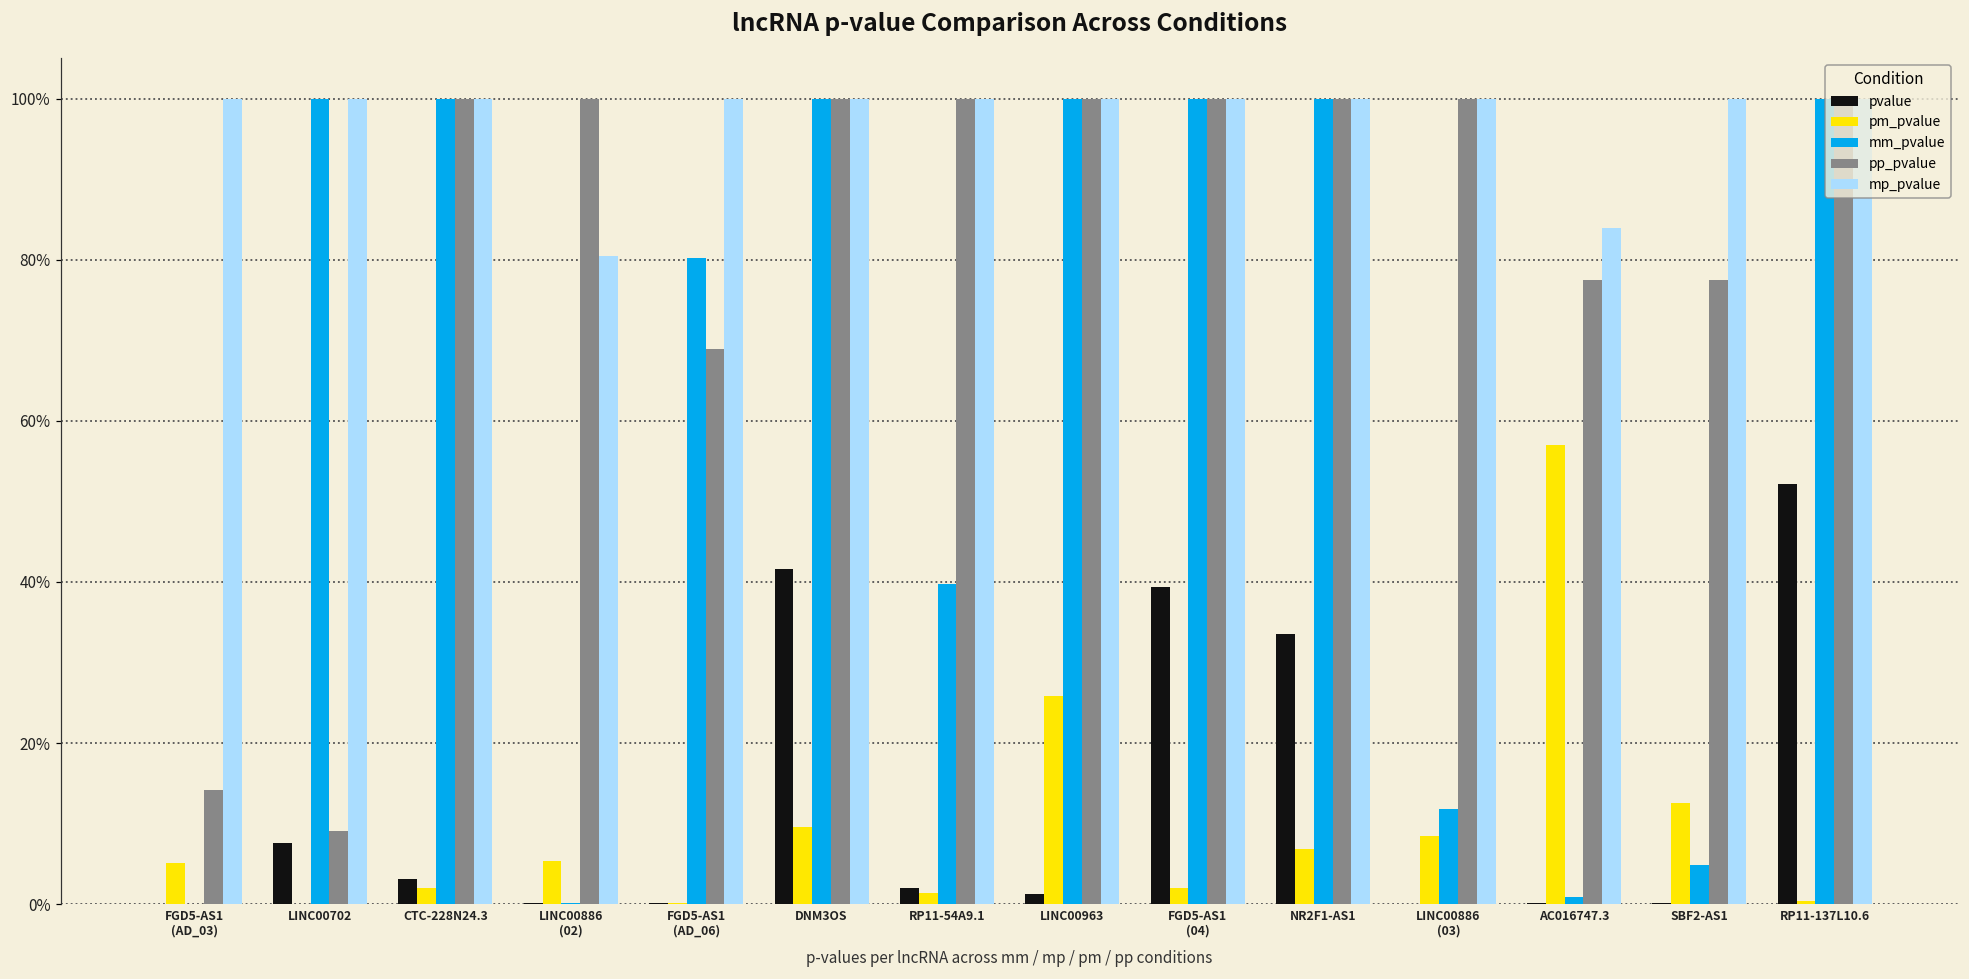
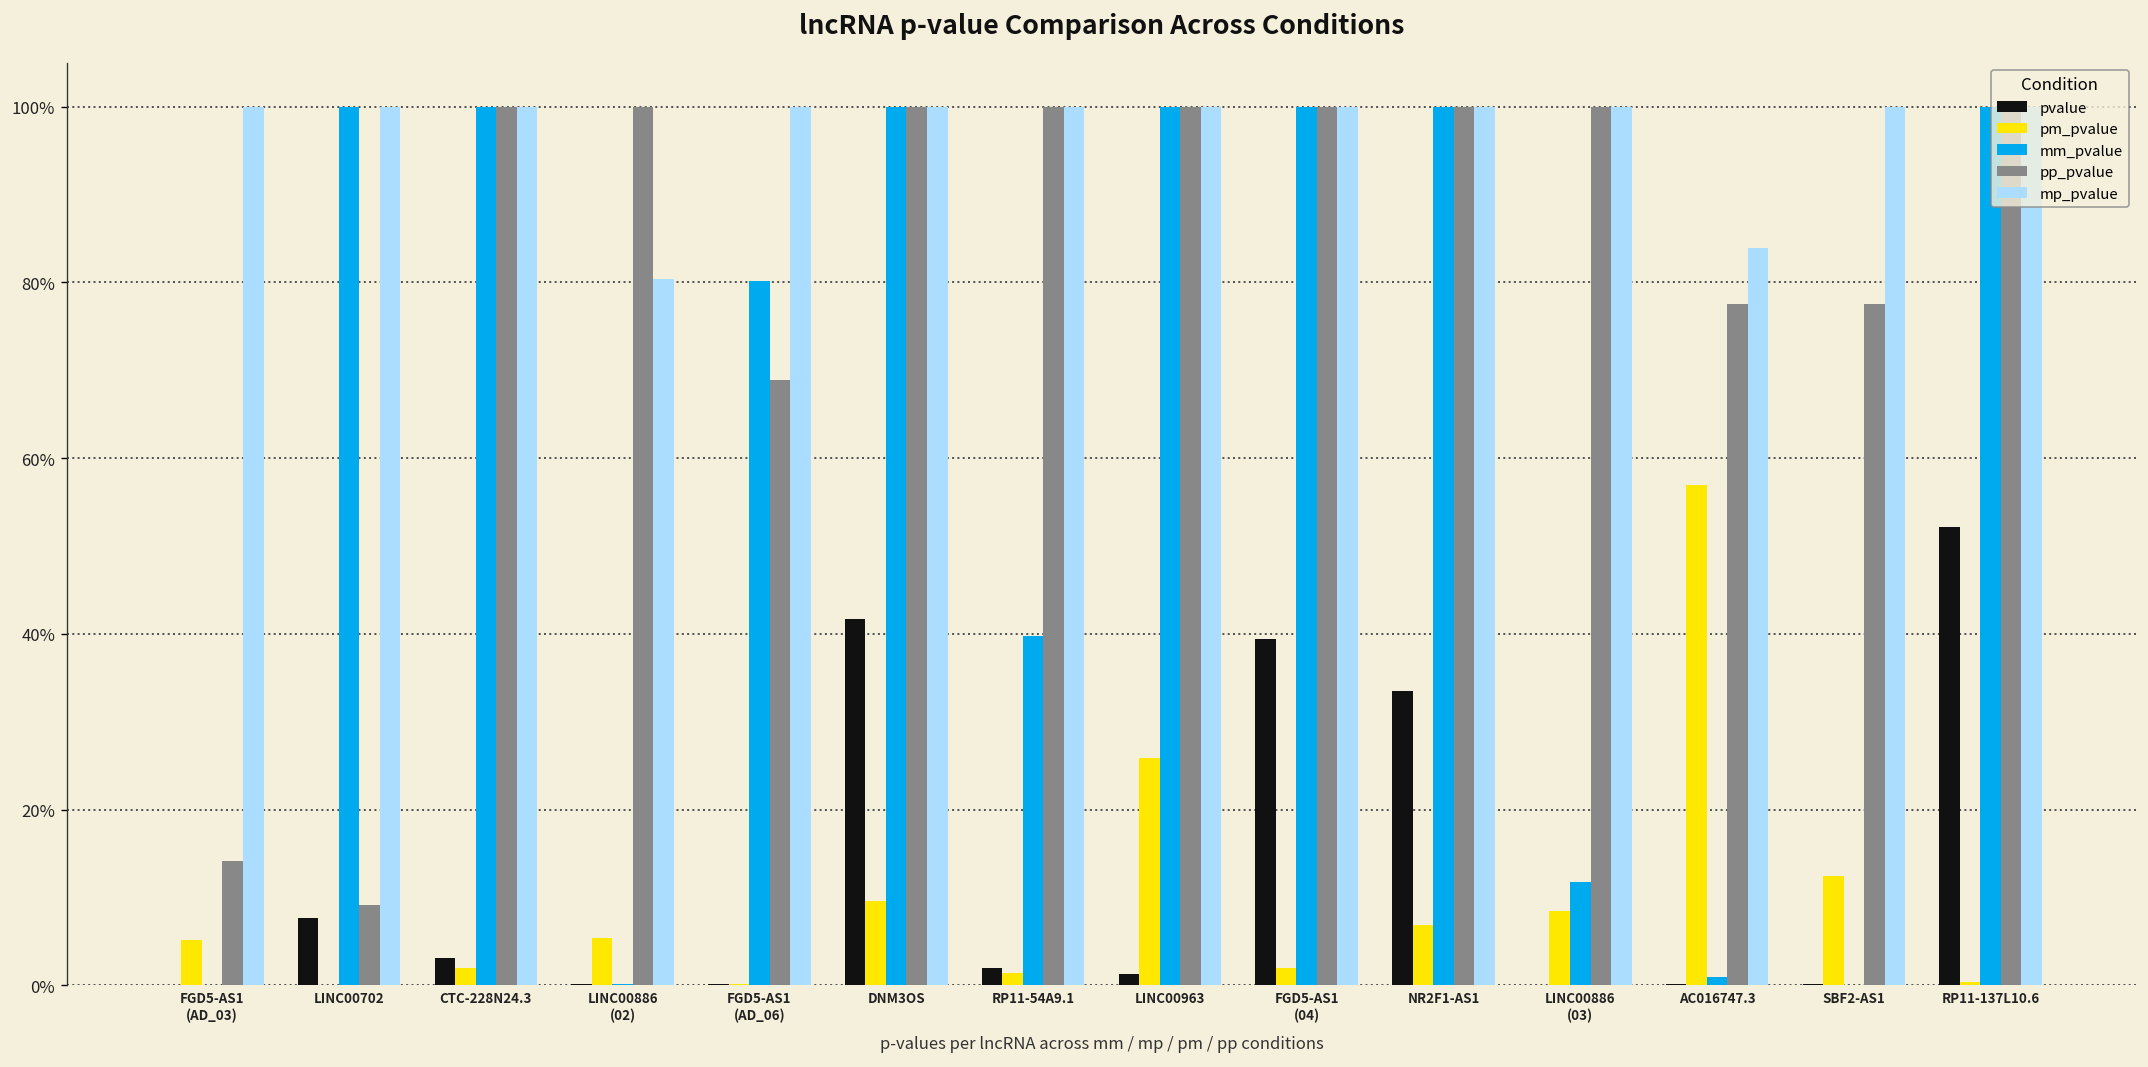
  {
    "pvalue": {
      "LINC00702": "8%",
      "CTC-228N24.3": "3%",
      "DNM3OS": "42%",
      "RP11-54A9.1": "2%",
      "LINC00963": "1%",
      "FGD5-AS1 (04)": "39%",
      "NR2F1-AS1": "33%",
      "RP11-137L10.6": "52%"
    },
    "pm_pvalue": {
      "FGD5-AS1 (AD_03)": "5%",
      "CTC-228N24.3": "2%",
      "LINC00886 (02)": "5%",
      "DNM3OS": "10%",
      "RP11-54A9.1": "1%",
      "LINC00963": "26%",
      "FGD5-AS1 (04)": "2%",
      "NR2F1-AS1": "7%",
      "LINC00886 (03)": "8%",
      "AC016747.3": "57%",
      "SBF2-AS1": "13%",
      "RP11-137L10.6": "0%"
    },
    "mm_pvalue": {
      "LINC00702": "100%",
      "CTC-228N24.3": "100%",
      "FGD5-AS1 (AD_06)": "80%",
      "DNM3OS": "100%",
      "RP11-54A9.1": "40%",
      "LINC00963": "100%",
      "FGD5-AS1 (04)": "100%",
      "NR2F1-AS1": "100%",
      "LINC00886 (03)": "12%",
      "AC016747.3": "1%",
-     "SBF2-AS1": "5%",
+     "SBF2-AS1": "0%",
      "RP11-137L10.6": "100%"
    },
    "pp_pvalue": {
      "FGD5-AS1 (AD_03)": "14%",
      "LINC00702": "9%",
      "CTC-228N24.3": "100%",
      "LINC00886 (02)": "100%",
      "FGD5-AS1 (AD_06)": "69%",
      "DNM3OS": "100%",
      "RP11-54A9.1": "100%",
      "LINC00963": "100%",
      "FGD5-AS1 (04)": "100%",
      "NR2F1-AS1": "100%",
      "LINC00886 (03)": "100%",
      "AC016747.3": "78%",
      "SBF2-AS1": "78%"
    },
    "mp_pvalue": {
      "FGD5-AS1 (AD_03)": "100%",
      "LINC00702": "100%",
      "CTC-228N24.3": "100%",
      "LINC00886 (02)": "80%",
      "FGD5-AS1 (AD_06)": "100%",
      "DNM3OS": "100%",
      "RP11-54A9.1": "100%",
      "LINC00963": "100%",
      "FGD5-AS1 (04)": "100%",
      "NR2F1-AS1": "100%",
      "LINC00886 (03)": "100%",
      "AC016747.3": "84%",
      "SBF2-AS1": "100%"
    }
  }
